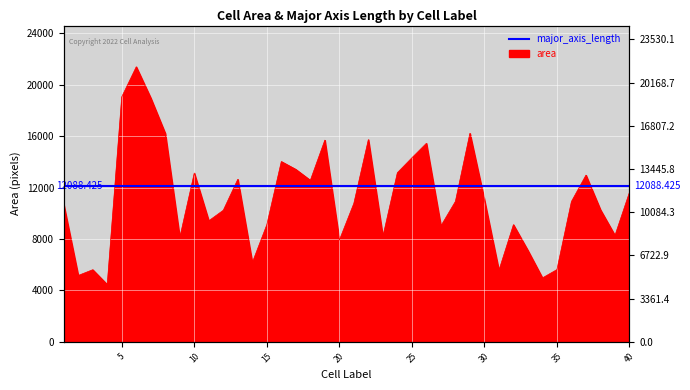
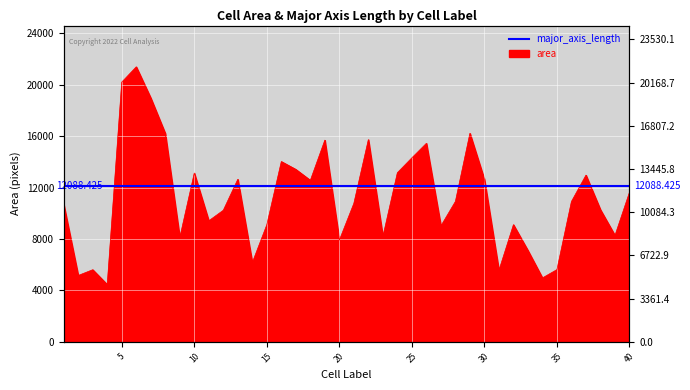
  {
-   "5": 19100,
+   "5": 20200,
    "10": 13100,
    "15": 9100,
    "20": 7900,
    "25": 14300,
-   "30": 11000,
+   "30": 12600,
    "35": 5600
  }
